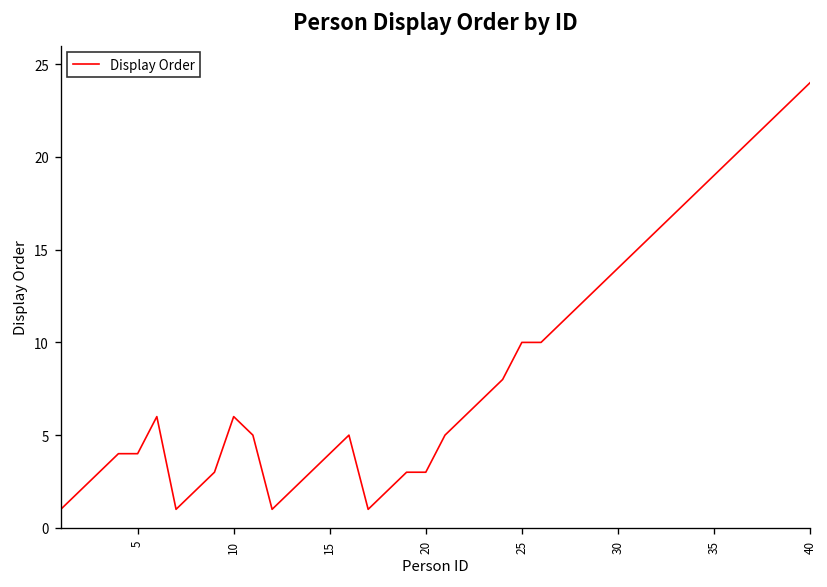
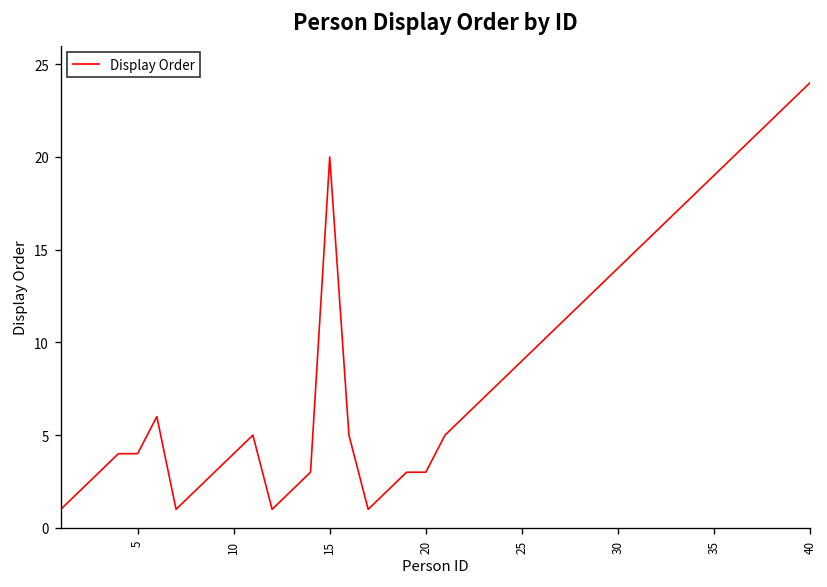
  {
    "5": 4,
-   "10": 6,
-   "15": 4,
+   "10": 4,
+   "15": 20,
    "20": 3,
-   "25": 10,
+   "25": 9,
    "30": 14,
    "35": 19,
    "40": 24
  }
